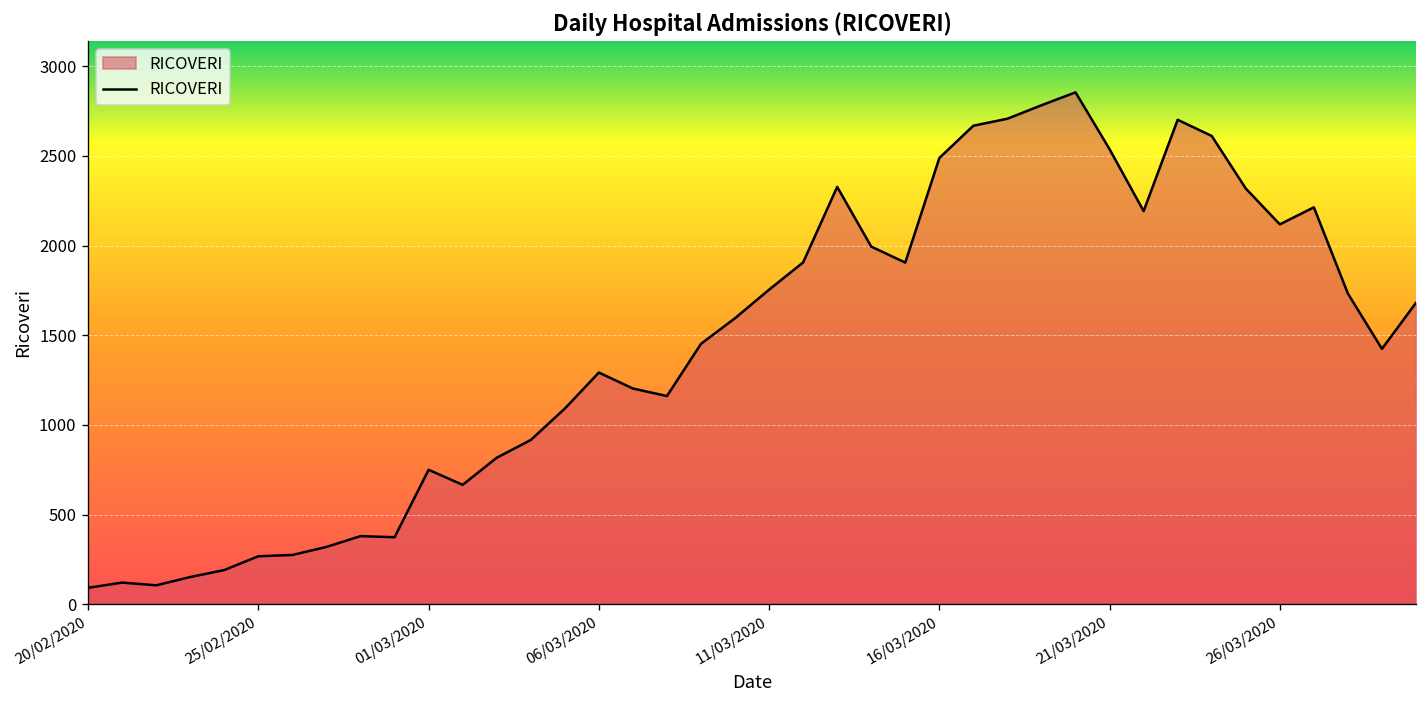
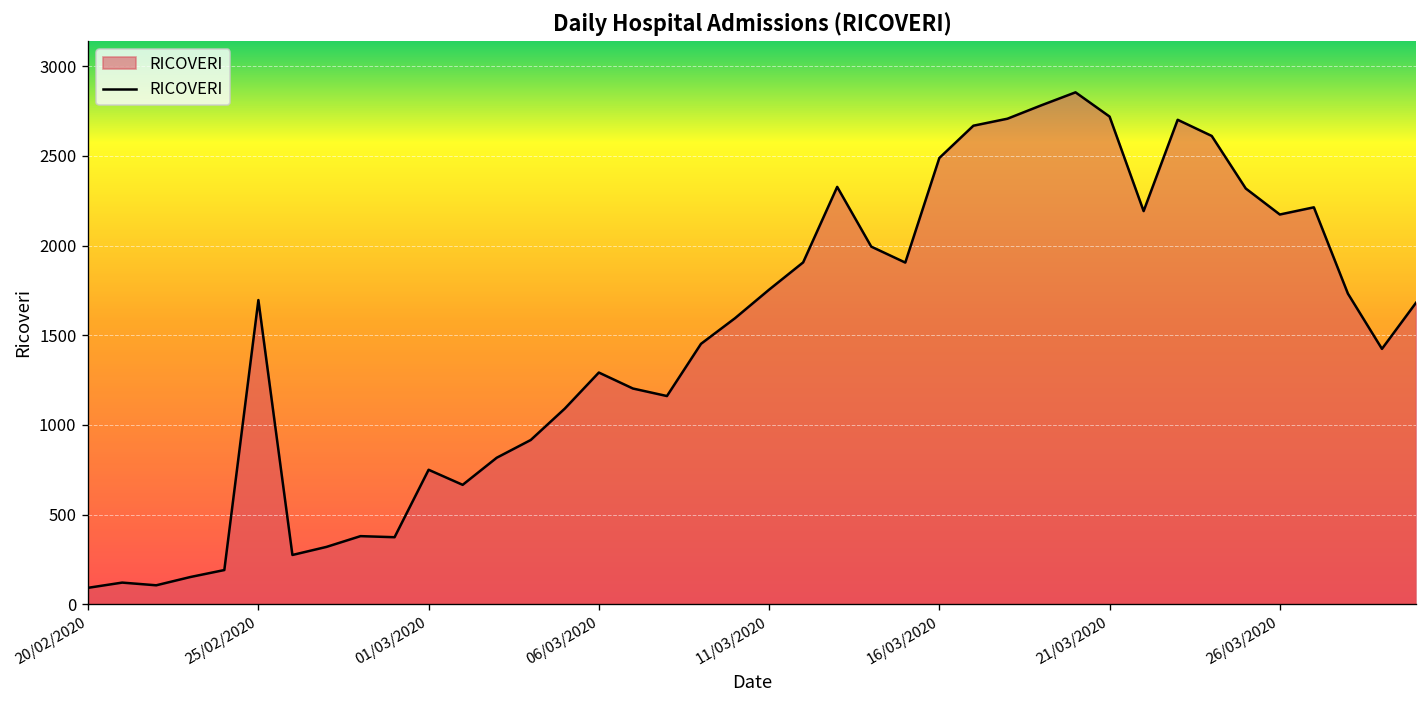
  {
    "20/02/2020": 90,
-   "25/02/2020": 270,
+   "25/02/2020": 1700,
    "01/03/2020": 750,
    "06/03/2020": 1290,
    "11/03/2020": 1750,
    "16/03/2020": 2490,
-   "21/03/2020": 2540,
-   "26/03/2020": 2120
+   "21/03/2020": 2720,
+   "26/03/2020": 2170
  }
